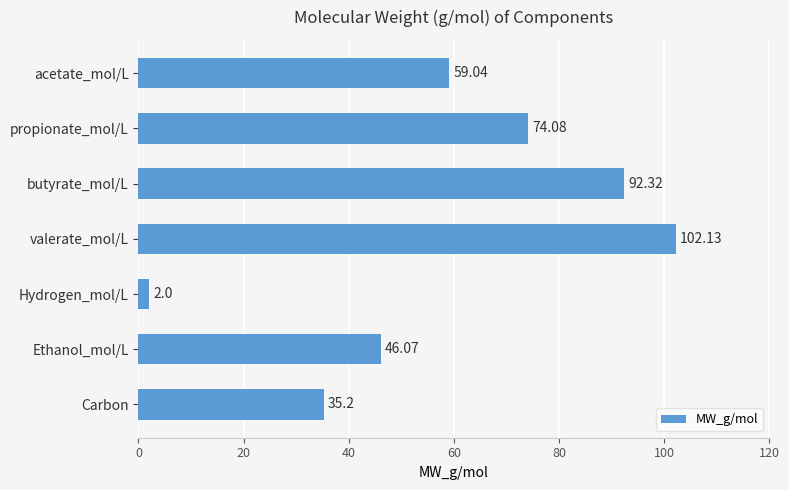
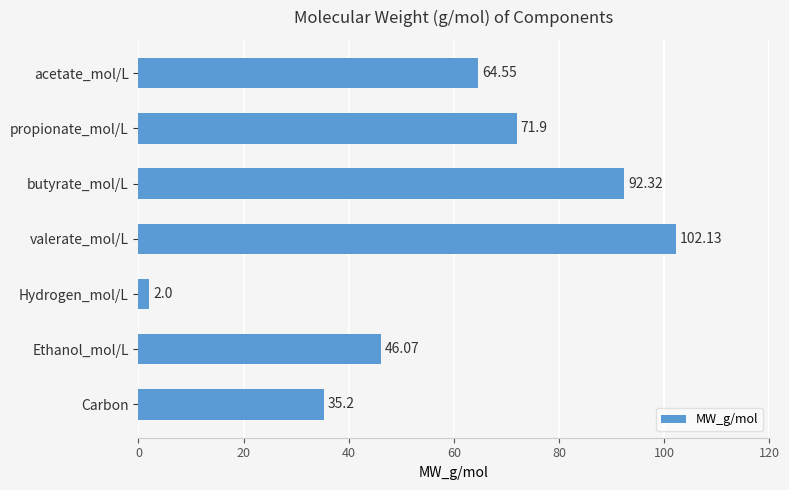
  {
-   "acetate_mol/L": 59.04,
-   "propionate_mol/L": 74.08,
+   "acetate_mol/L": 64.55,
+   "propionate_mol/L": 71.9,
    "butyrate_mol/L": 92.32,
    "valerate_mol/L": 102.13,
    "Hydrogen_mol/L": 2.0,
    "Ethanol_mol/L": 46.07,
    "Carbon": 35.2
  }
